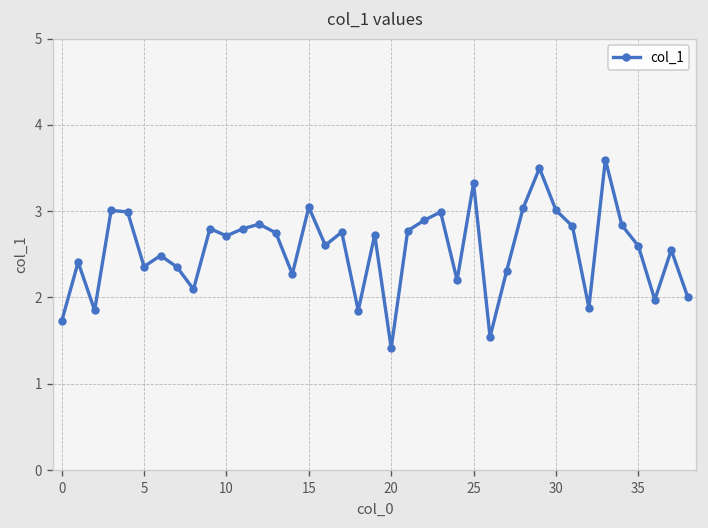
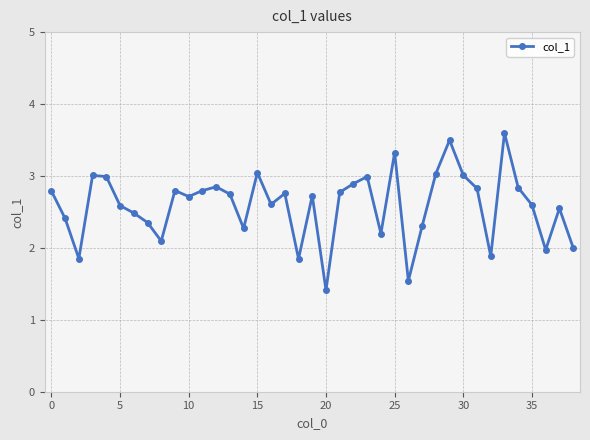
  {
-   "0": 1.7,
-   "5": 2.4,
+   "0": 2.8,
+   "5": 2.6,
    "10": 2.7,
    "15": 3.0,
    "20": 1.4,
    "25": 3.3,
    "30": 3.0,
    "35": 2.6
  }
